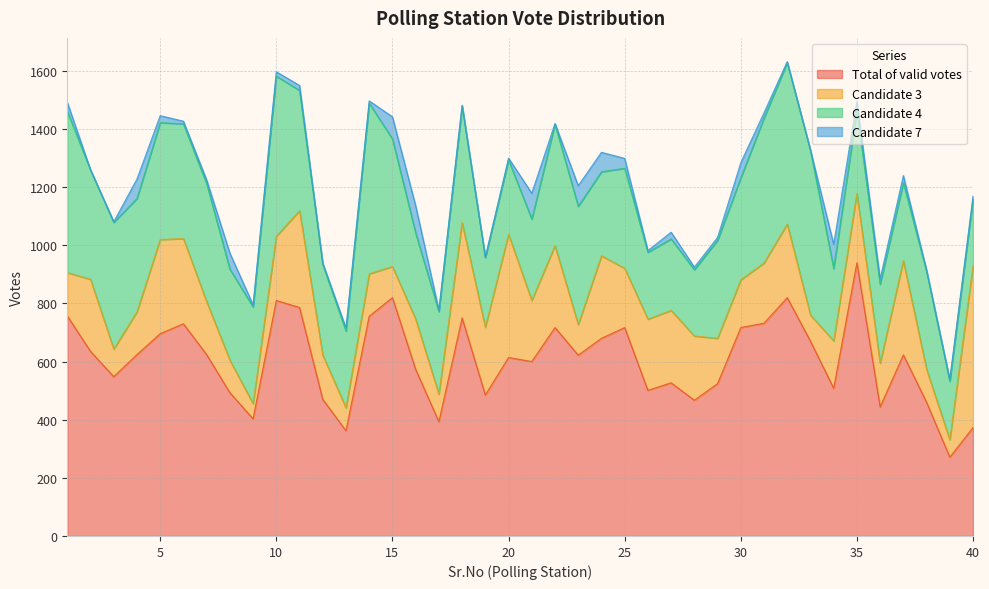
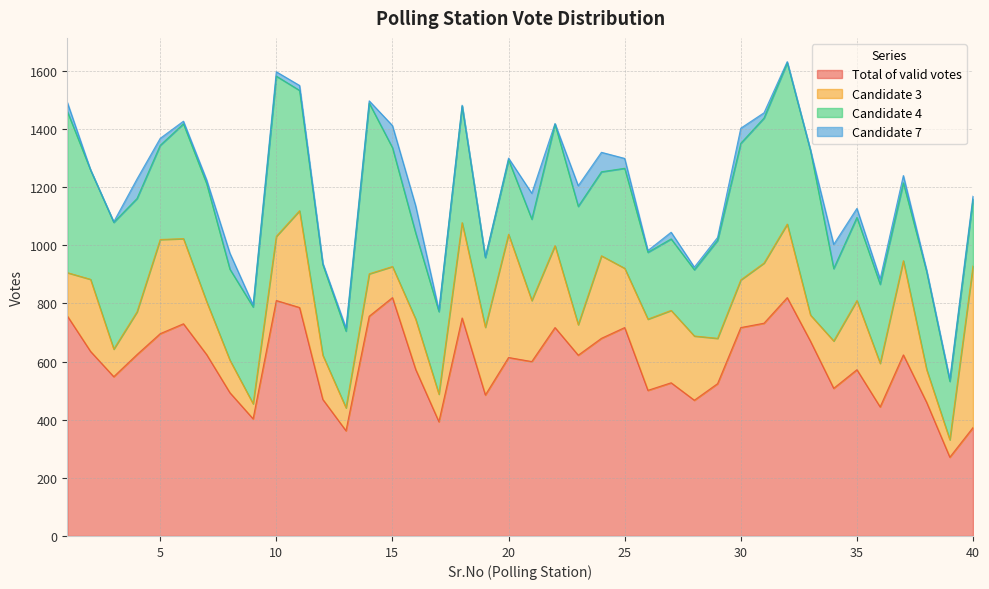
  {
    "Total of valid votes": {
      "5": 700,
      "10": 810,
      "15": 820,
      "20": 610,
      "25": 720,
      "30": 720,
-     "35": 940,
+     "35": 570,
      "40": 370
    },
    "Candidate 3": {
      "5": 320,
      "10": 220,
      "15": 110,
      "20": 420,
      "25": 200,
      "30": 160,
      "35": 240,
      "40": 560
    },
    "Candidate 4": {
-     "5": 400,
+     "5": 320,
      "10": 550,
-     "15": 440,
+     "15": 410,
      "25": 340,
-     "30": 350,
+     "30": 470,
      "40": 230
    },
    "Candidate 7": {
      "5": 20,
      "10": 20,
      "15": 80,
      "25": 30,
      "30": 50,
      "40": 10
    }
  }
